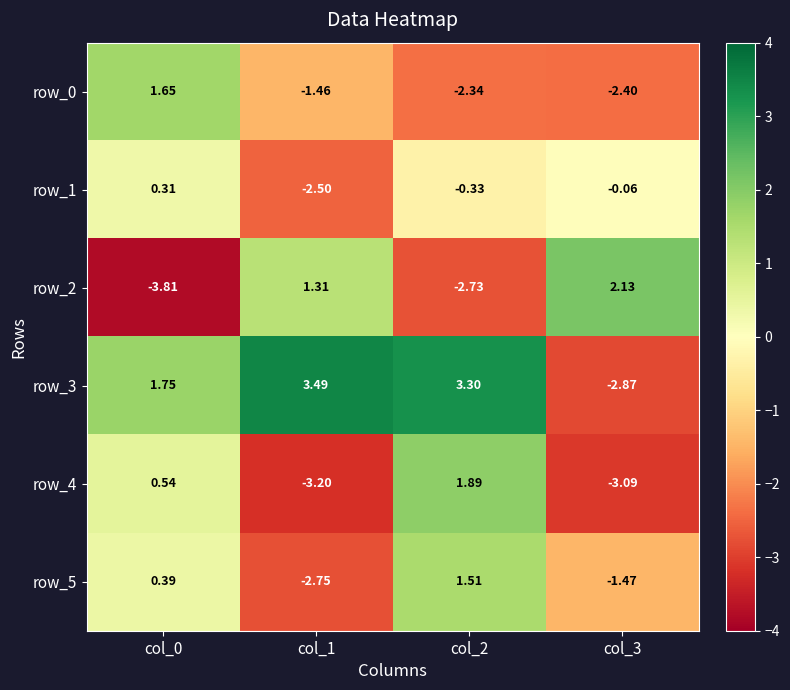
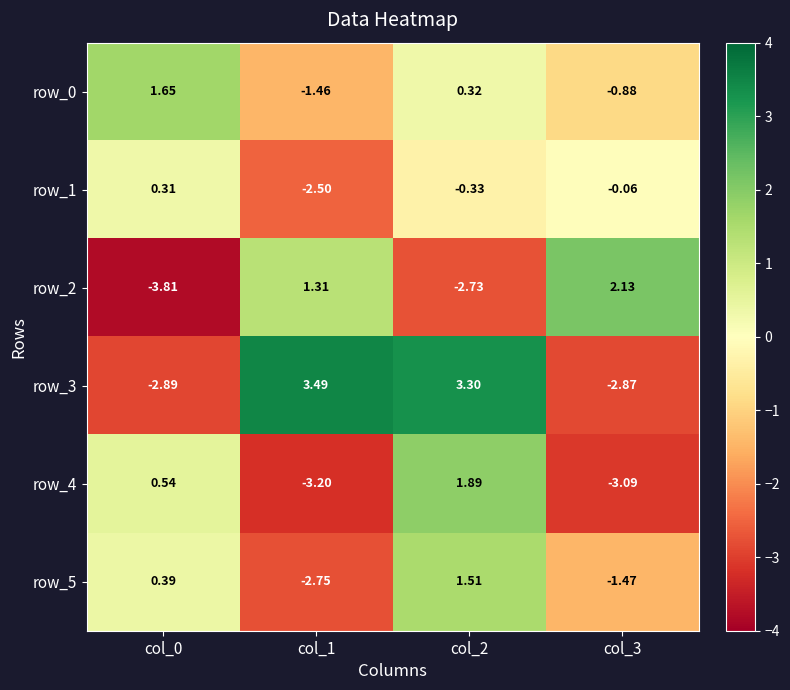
  {
    "row_0": {
      "col_0": 1.65,
      "col_1": -1.46,
-     "col_2": -2.34,
-     "col_3": -2.40
+     "col_2": 0.32,
+     "col_3": -0.88
    },
    "row_1": {
      "col_0": 0.31,
      "col_1": -2.50,
      "col_2": -0.33,
      "col_3": -0.06
    },
    "row_2": {
      "col_0": -3.81,
      "col_1": 1.31,
      "col_2": -2.73,
      "col_3": 2.13
    },
    "row_3": {
-     "col_0": 1.75,
+     "col_0": -2.89,
      "col_1": 3.49,
      "col_2": 3.30,
      "col_3": -2.87
    },
    "row_4": {
      "col_0": 0.54,
      "col_1": -3.20,
      "col_2": 1.89,
      "col_3": -3.09
    },
    "row_5": {
      "col_0": 0.39,
      "col_1": -2.75,
      "col_2": 1.51,
      "col_3": -1.47
    }
  }
